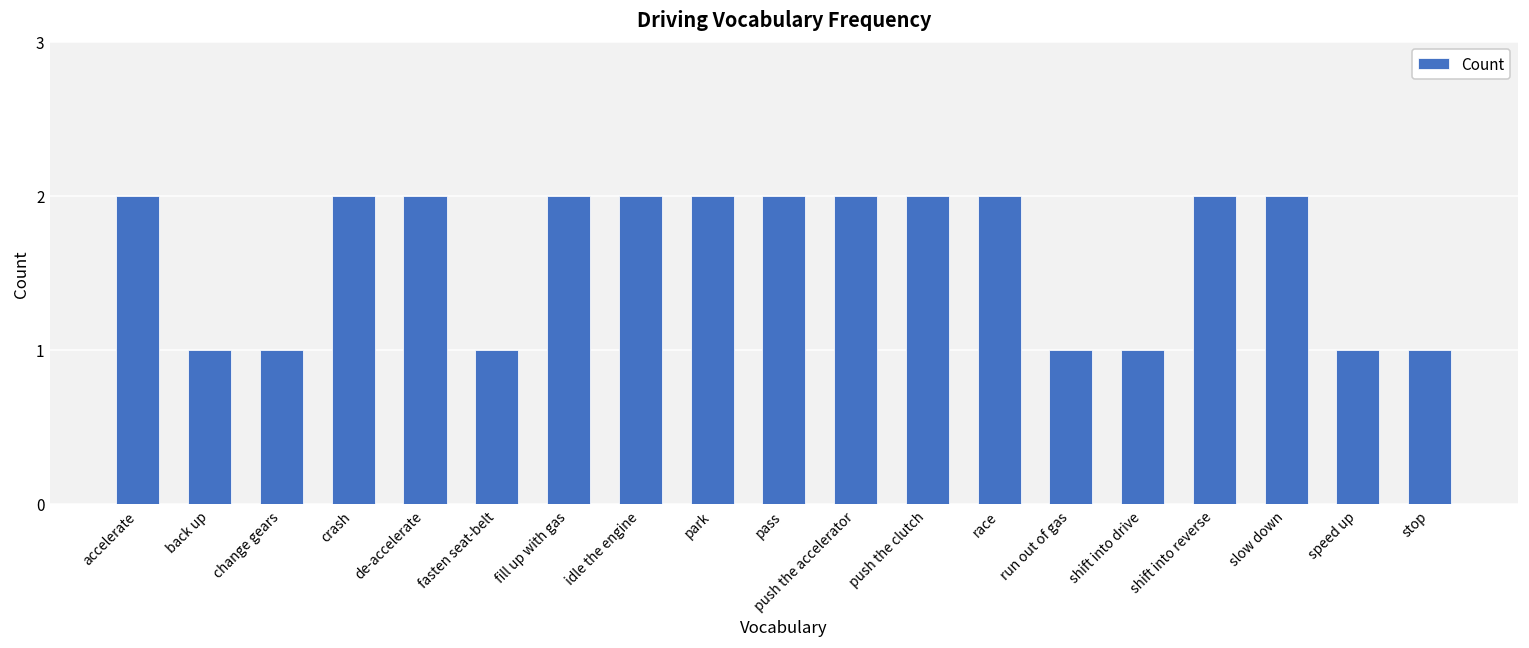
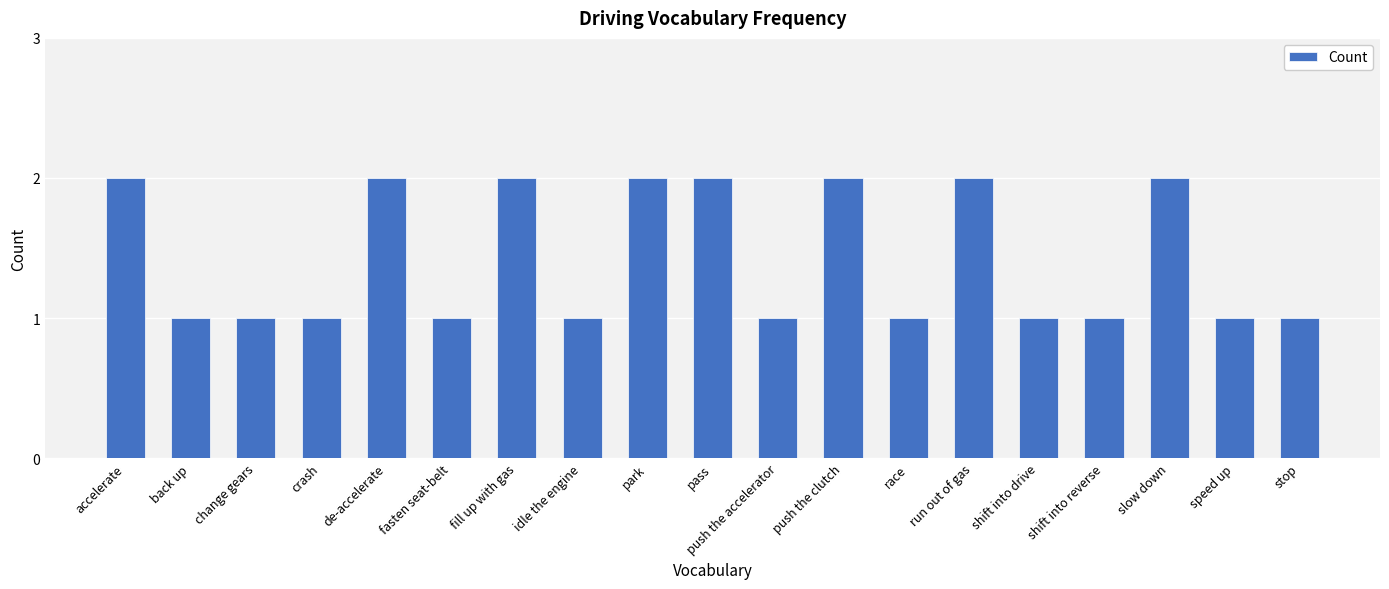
  {
    "accelerate": 2,
    "back up": 1,
    "change gears": 1,
-   "crash": 2,
+   "crash": 1,
    "de-accelerate": 2,
    "fasten seat-belt": 1,
    "fill up with gas": 2,
-   "idle the engine": 2,
+   "idle the engine": 1,
    "park": 2,
    "pass": 2,
-   "push the accelerator": 2,
+   "push the accelerator": 1,
    "push the clutch": 2,
-   "race": 2,
-   "run out of gas": 1,
+   "race": 1,
+   "run out of gas": 2,
    "shift into drive": 1,
-   "shift into reverse": 2,
+   "shift into reverse": 1,
    "slow down": 2,
    "speed up": 1,
    "stop": 1
  }
